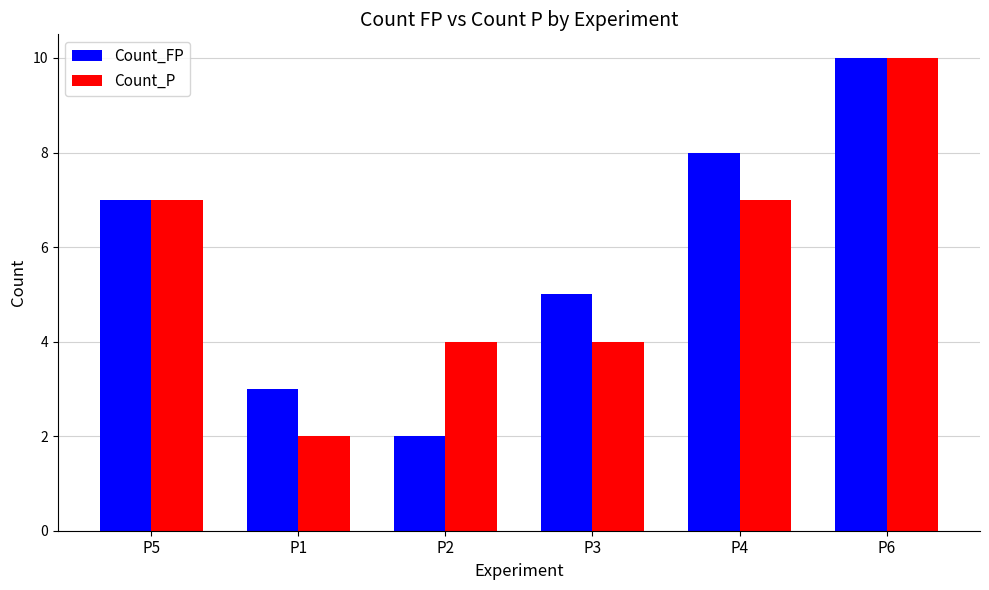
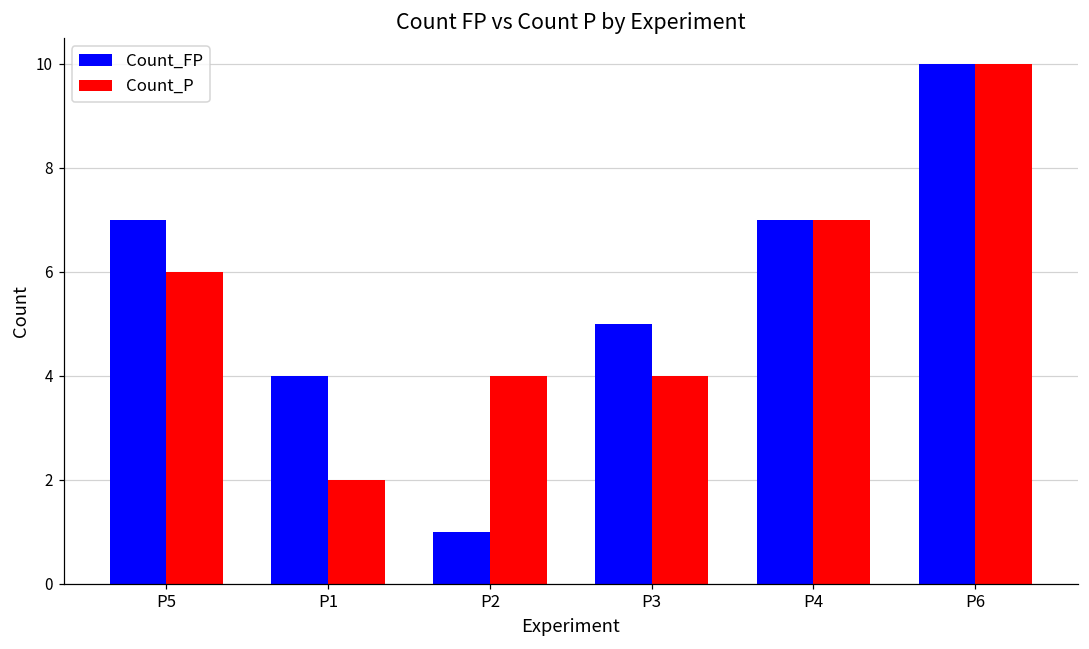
  {
    "Count_FP": {
      "P5": 7,
-     "P1": 3,
-     "P2": 2,
+     "P1": 4,
+     "P2": 1,
      "P3": 5,
-     "P4": 8,
+     "P4": 7,
      "P6": 10
    },
    "Count_P": {
-     "P5": 7,
+     "P5": 6,
      "P1": 2,
      "P2": 4,
      "P3": 4,
      "P4": 7,
      "P6": 10
    }
  }
